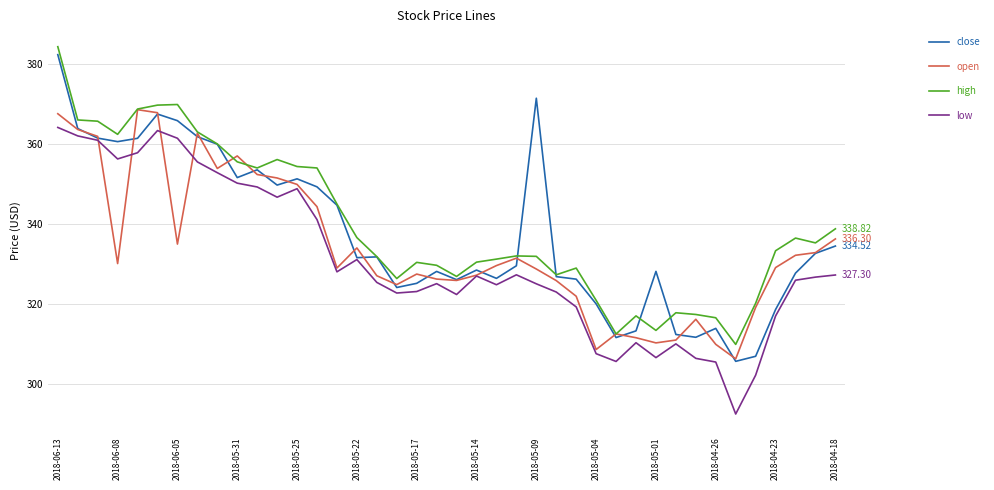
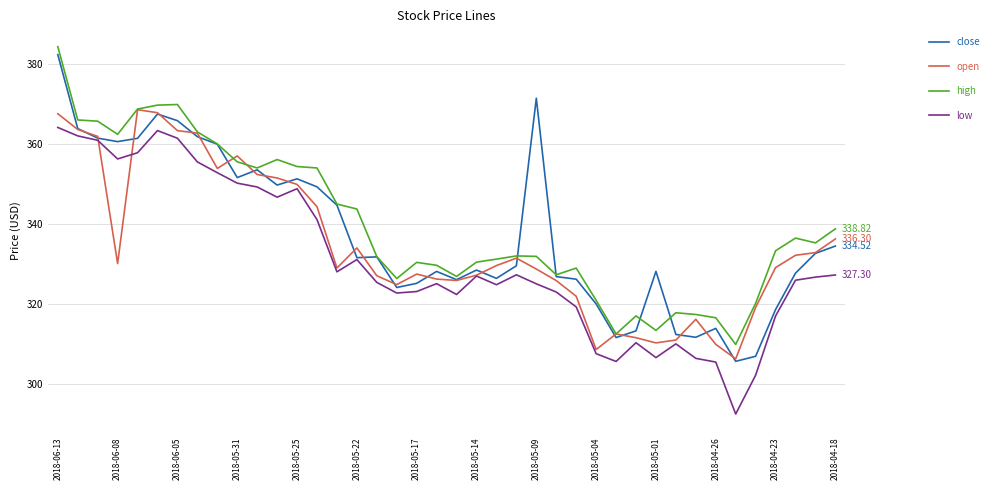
  {
    "close": {
      "2018-06-13": 382,
      "2018-06-08": 361,
      "2018-06-05": 366,
      "2018-05-31": 352,
      "2018-05-25": 351,
      "2018-05-17": 325,
      "2018-05-14": 329,
      "2018-05-09": 371,
      "2018-05-04": 320,
      "2018-05-01": 328,
      "2018-04-26": 314,
      "2018-04-23": 319
    },
    "open": {
      "2018-06-13": 368,
      "2018-06-08": 330,
-     "2018-06-05": 335,
+     "2018-06-05": 363,
      "2018-05-31": 357,
      "2018-05-25": 350,
      "2018-05-22": 334,
      "2018-05-17": 328,
      "2018-05-09": 329,
      "2018-05-04": 309,
      "2018-05-01": 310,
      "2018-04-26": 310,
      "2018-04-23": 329
    },
    "high": {
      "2018-06-13": 384,
      "2018-06-08": 362,
      "2018-06-05": 370,
      "2018-05-31": 356,
      "2018-05-25": 354,
-     "2018-05-22": 337,
+     "2018-05-22": 344,
      "2018-05-17": 330,
      "2018-05-14": 331,
      "2018-05-09": 332,
      "2018-05-04": 321,
      "2018-05-01": 313,
      "2018-04-26": 317,
      "2018-04-23": 333
    },
    "low": {
      "2018-04-18": 327.30
    }
  }
